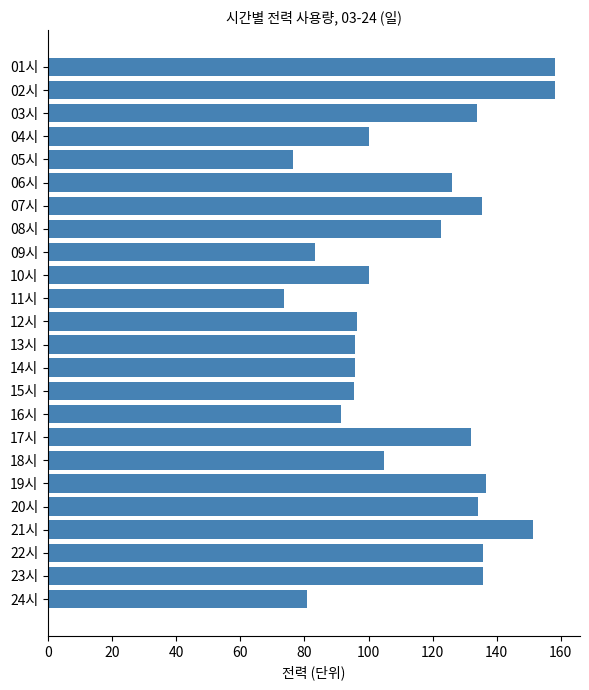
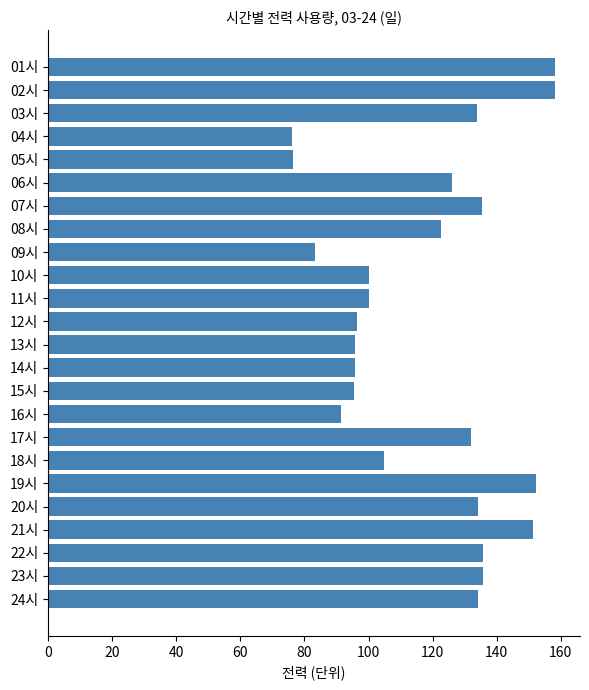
  {
    "01시": 158,
    "02시": 158,
    "03시": 134,
-   "04시": 100,
+   "04시": 76,
    "05시": 76,
    "06시": 126,
    "07시": 136,
    "08시": 123,
    "09시": 83,
    "10시": 100,
-   "11시": 74,
+   "11시": 100,
    "12시": 96,
    "13시": 96,
    "14시": 96,
    "15시": 95,
    "16시": 91,
    "17시": 132,
    "18시": 105,
-   "19시": 137,
+   "19시": 152,
    "20시": 134,
    "21시": 151,
    "22시": 136,
    "23시": 136,
-   "24시": 81
+   "24시": 134
  }
